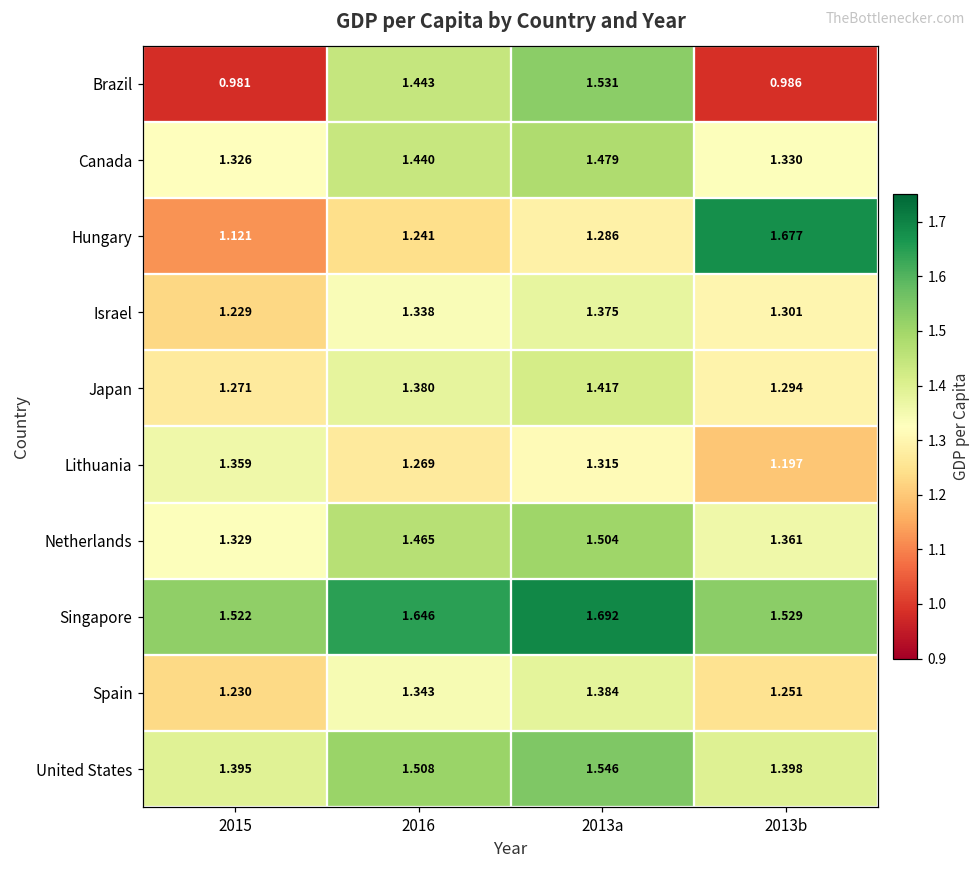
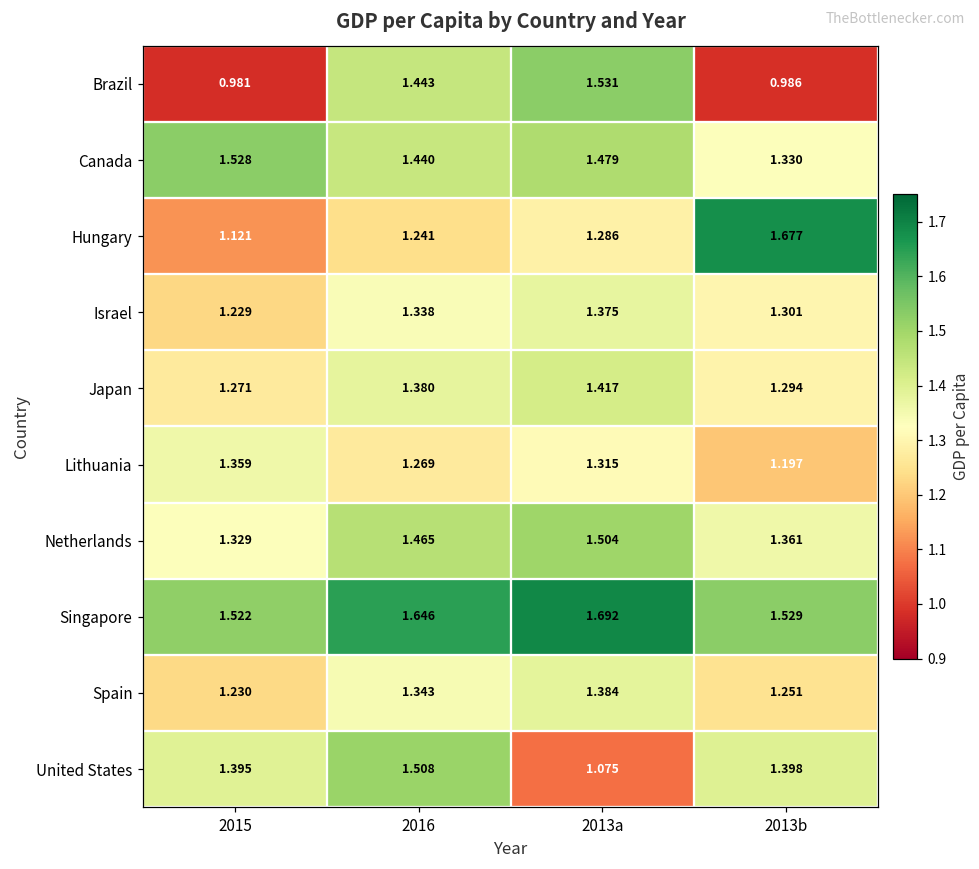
  {
    "Brazil": {
      "2015": 0.981,
      "2016": 1.443,
      "2013a": 1.531,
      "2013b": 0.986
    },
    "Canada": {
-     "2015": 1.326,
+     "2015": 1.528,
      "2016": 1.440,
      "2013a": 1.479,
      "2013b": 1.330
    },
    "Hungary": {
      "2015": 1.121,
      "2016": 1.241,
      "2013a": 1.286,
      "2013b": 1.677
    },
    "Israel": {
      "2015": 1.229,
      "2016": 1.338,
      "2013a": 1.375,
      "2013b": 1.301
    },
    "Japan": {
      "2015": 1.271,
      "2016": 1.380,
      "2013a": 1.417,
      "2013b": 1.294
    },
    "Lithuania": {
      "2015": 1.359,
      "2016": 1.269,
      "2013a": 1.315,
      "2013b": 1.197
    },
    "Netherlands": {
      "2015": 1.329,
      "2016": 1.465,
      "2013a": 1.504,
      "2013b": 1.361
    },
    "Singapore": {
      "2015": 1.522,
      "2016": 1.646,
      "2013a": 1.692,
      "2013b": 1.529
    },
    "Spain": {
      "2015": 1.230,
      "2016": 1.343,
      "2013a": 1.384,
      "2013b": 1.251
    },
    "United States": {
      "2015": 1.395,
      "2016": 1.508,
-     "2013a": 1.546,
+     "2013a": 1.075,
      "2013b": 1.398
    }
  }
